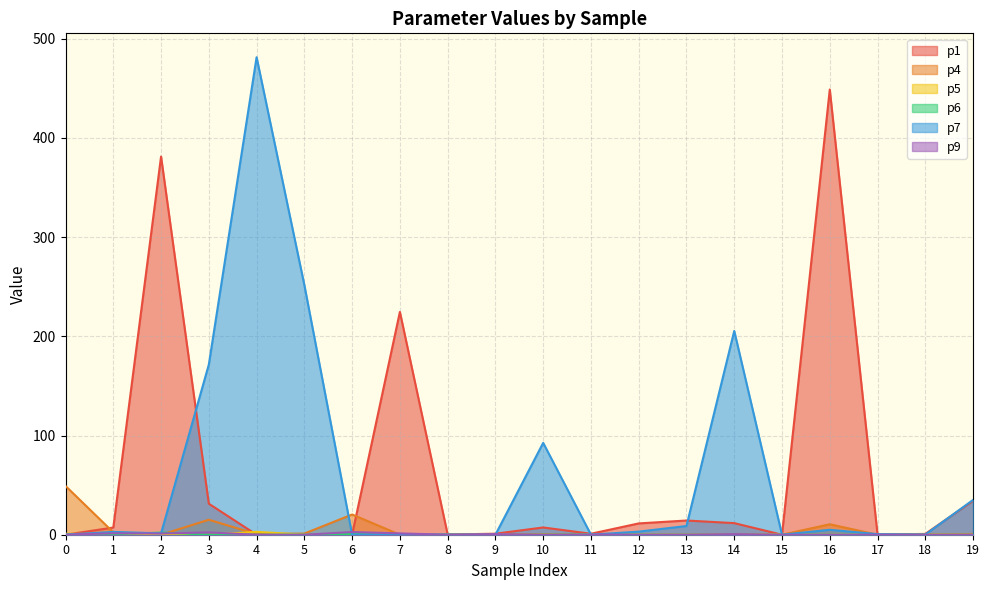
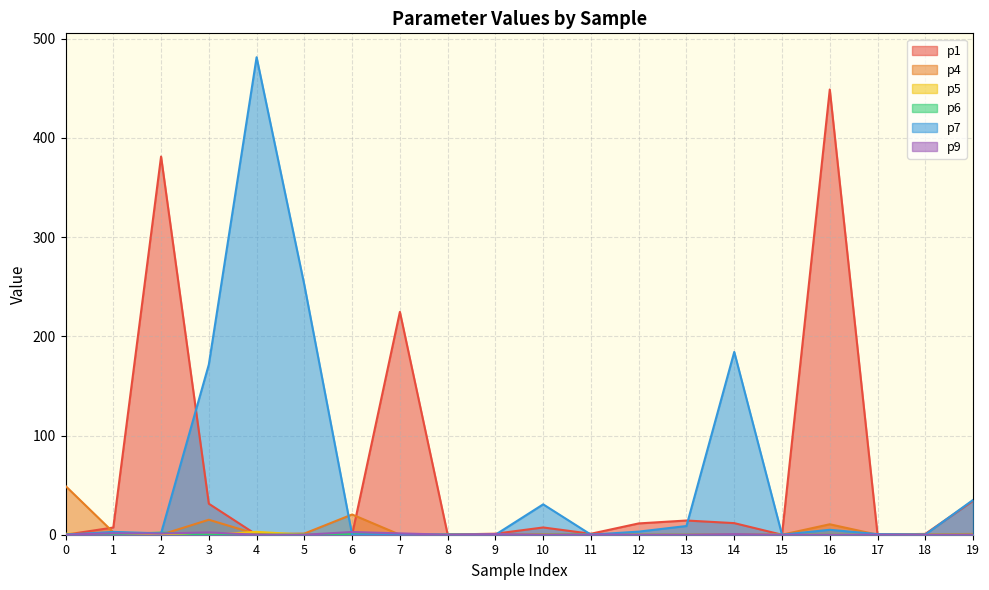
  {
    "p7": {
      "3": 170,
      "4": 480,
      "5": 250,
-     "10": 90,
+     "10": 30,
      "12": 0,
      "13": 10,
-     "14": 210,
+     "14": 180,
      "16": 0
    }
  }
